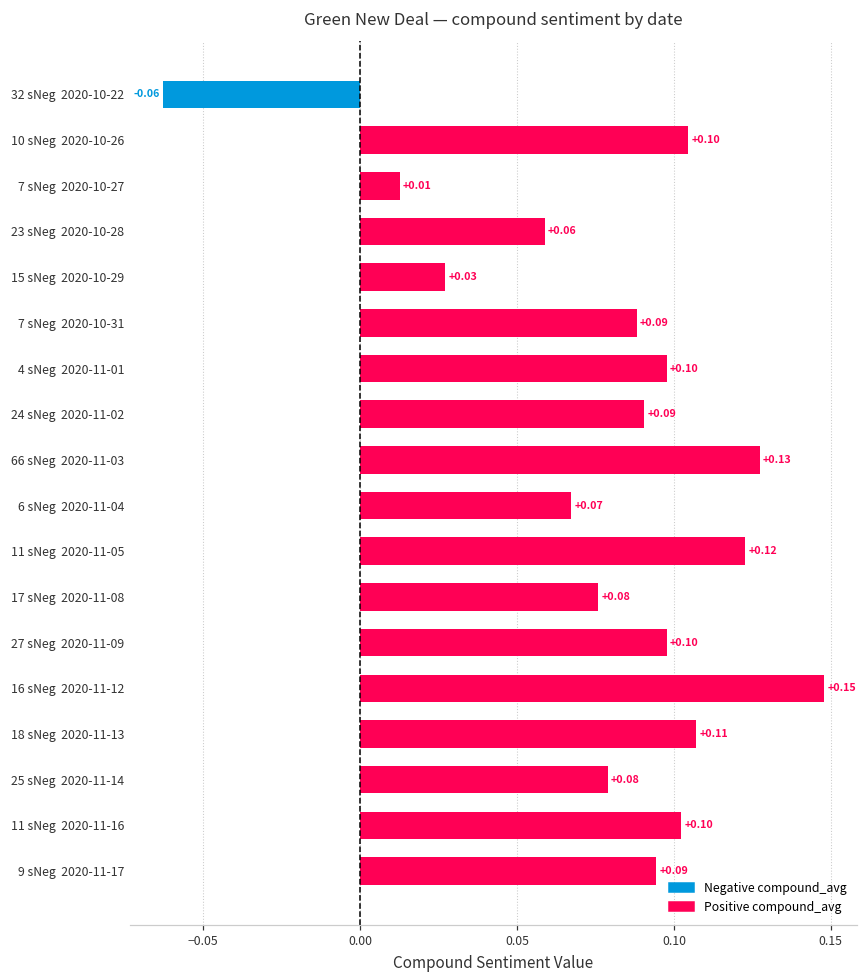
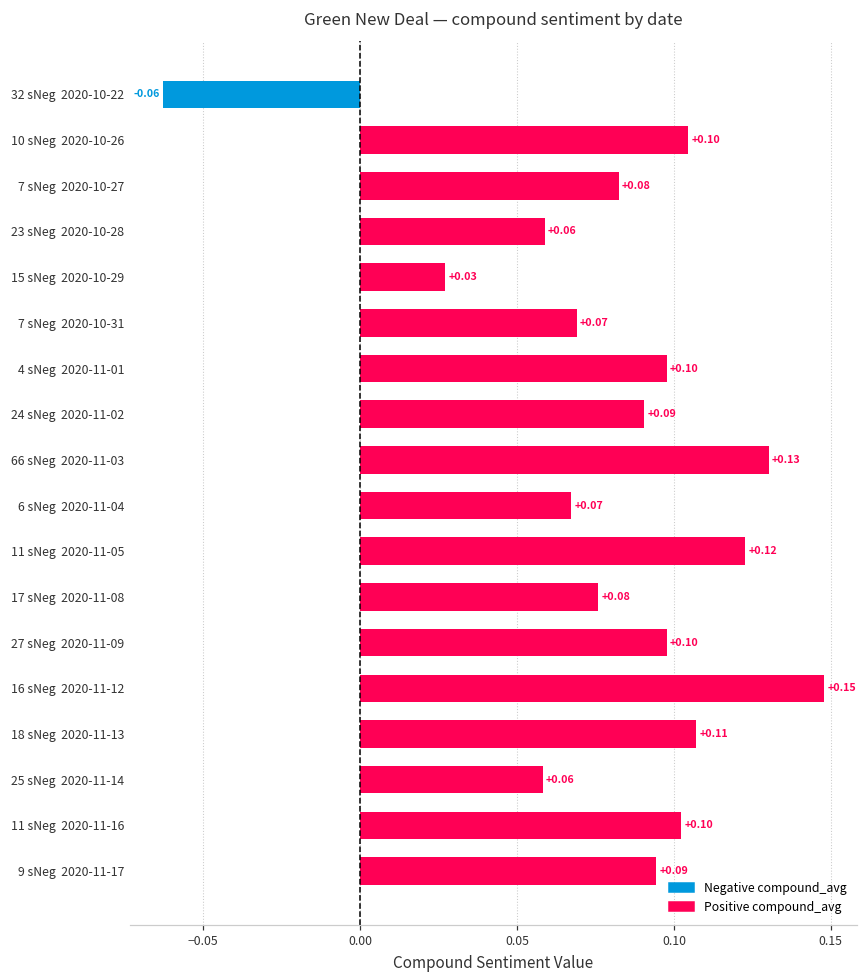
  {
    "32 sNeg 2020-10-22": "-0.06",
    "10 sNeg 2020-10-26": "+0.10",
-   "7 sNeg 2020-10-27": "+0.01",
+   "7 sNeg 2020-10-27": "+0.08",
    "23 sNeg 2020-10-28": "+0.06",
    "15 sNeg 2020-10-29": "+0.03",
-   "7 sNeg 2020-10-31": "+0.09",
+   "7 sNeg 2020-10-31": "+0.07",
    "4 sNeg 2020-11-01": "+0.10",
    "24 sNeg 2020-11-02": "+0.09",
-   "66 sNeg 2020-11-03": "0.127",
+   "66 sNeg 2020-11-03": "0.130",
    "6 sNeg 2020-11-04": "+0.07",
    "11 sNeg 2020-11-05": "+0.12",
    "17 sNeg 2020-11-08": "+0.08",
    "27 sNeg 2020-11-09": "+0.10",
    "16 sNeg 2020-11-12": "+0.15",
    "18 sNeg 2020-11-13": "+0.11",
-   "25 sNeg 2020-11-14": "+0.08",
+   "25 sNeg 2020-11-14": "+0.06",
    "11 sNeg 2020-11-16": "+0.10",
    "9 sNeg 2020-11-17": "+0.09"
  }
